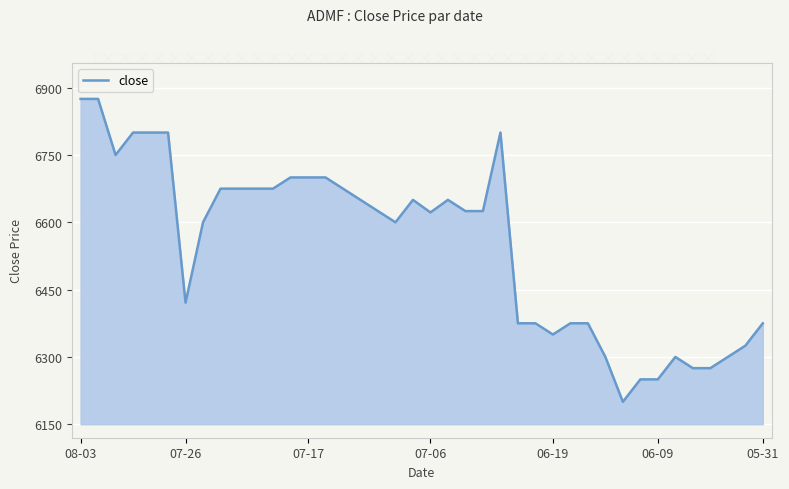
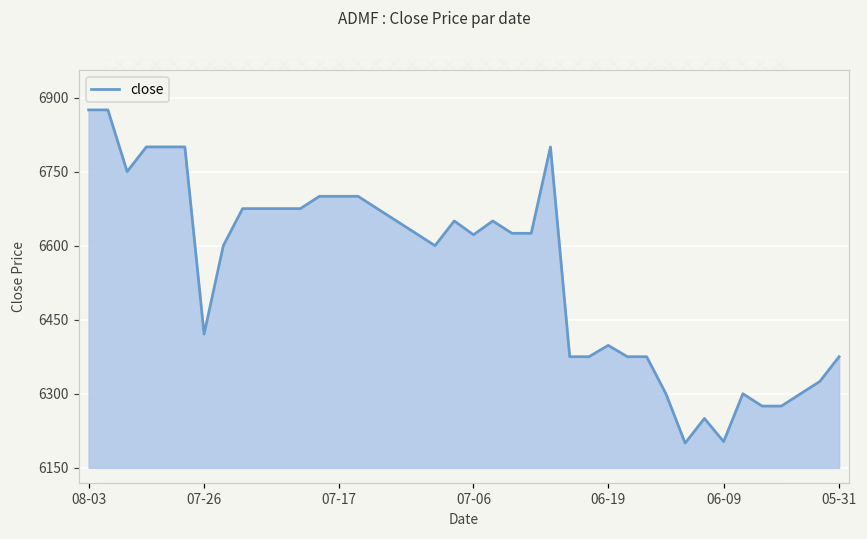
  {
    "08-03": 6880,
    "07-26": 6420,
    "07-17": 6700,
    "07-06": 6620,
-   "06-19": 6350,
-   "06-09": 6250,
+   "06-19": 6400,
+   "06-09": 6200,
    "05-31": 6380
  }
